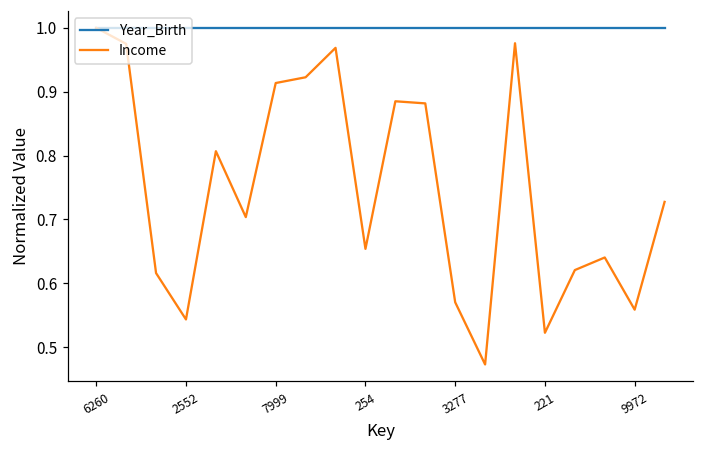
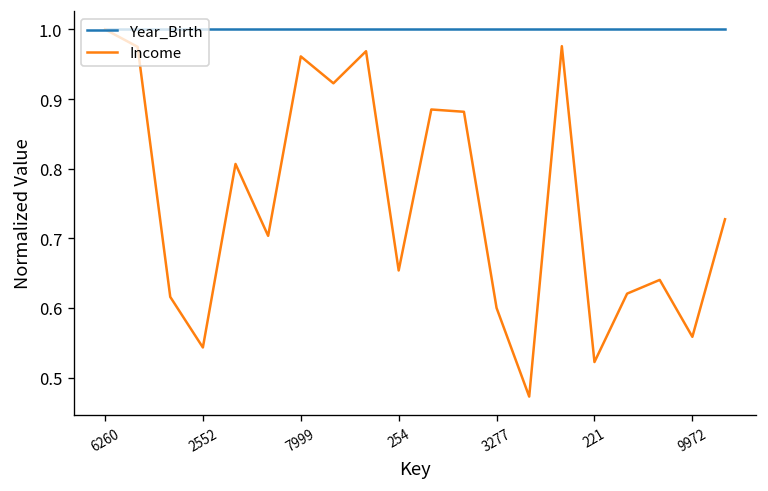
  {
    "Year_Birth": {
      "7999": 1.00,
      "254": 1.00,
      "3277": 1.00,
      "221": 1.00,
      "9972": 1.00
    },
    "Income": {
      "2552": 0.54,
-     "7999": 0.91,
+     "7999": 0.96,
      "254": 0.65,
-     "3277": 0.57,
+     "3277": 0.60,
      "221": 0.52,
      "9972": 0.56
    }
  }
